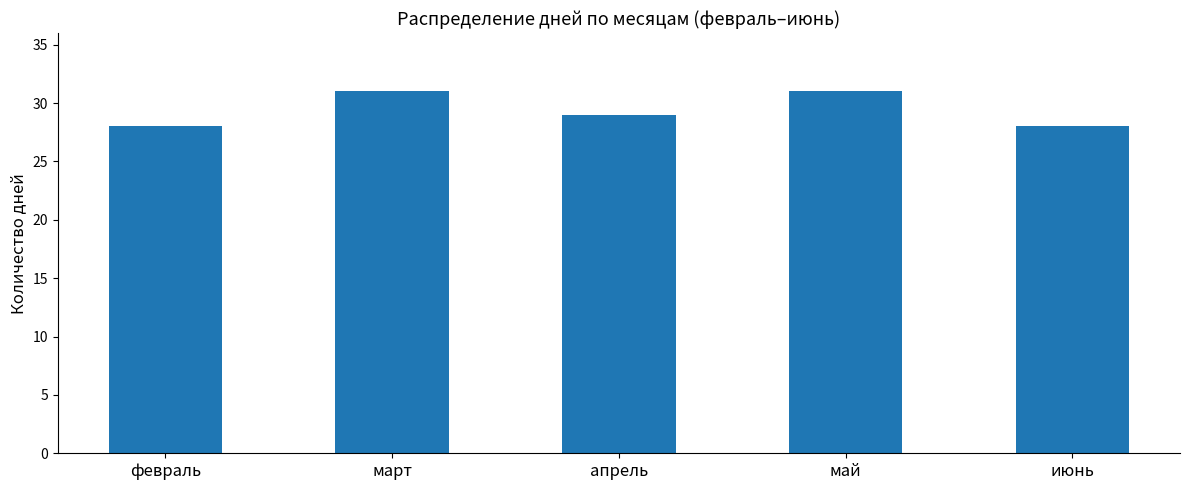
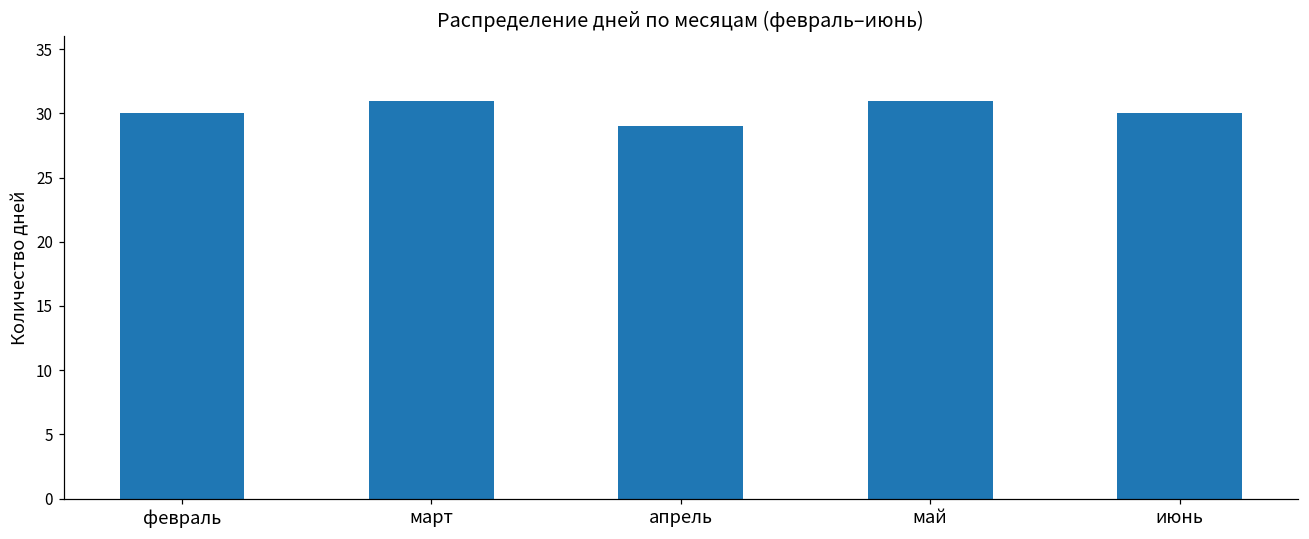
  {
-   "февраль": 28,
+   "февраль": 30,
    "март": 31,
    "апрель": 29,
    "май": 31,
-   "июнь": 28
+   "июнь": 30
  }
